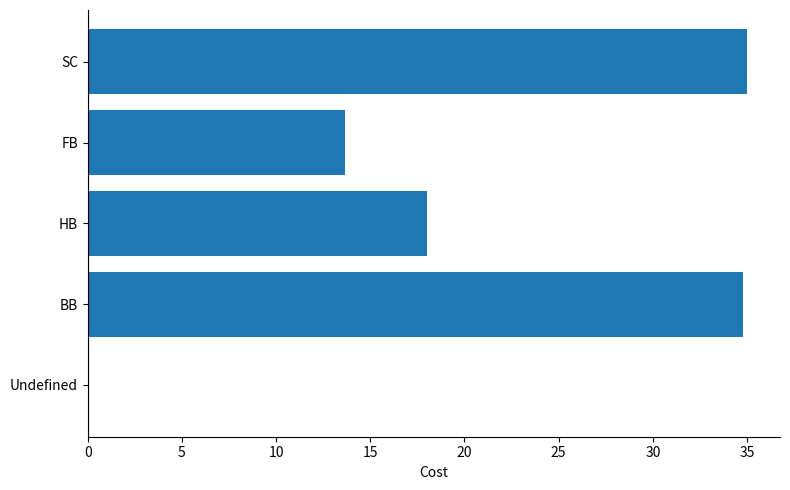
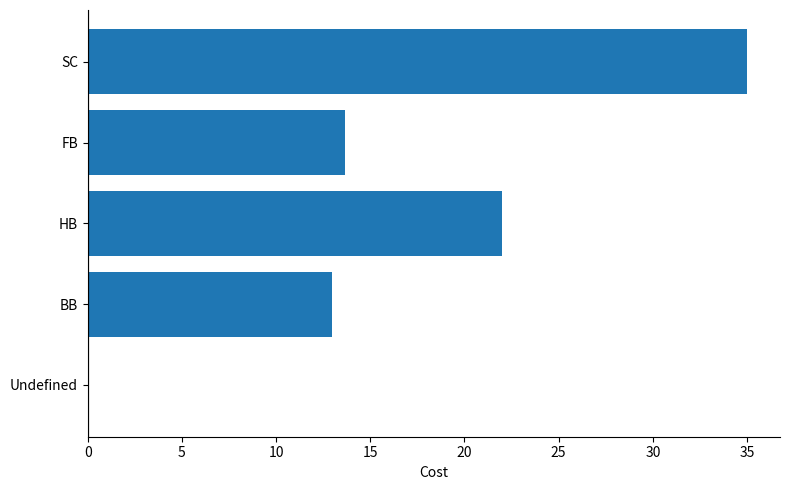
  {
    "SC": 35.0,
    "FB": 13.7,
-   "HB": 18.0,
-   "BB": 34.8,
+   "HB": 22.0,
+   "BB": 13.0,
    "Undefined": 0.0
  }
